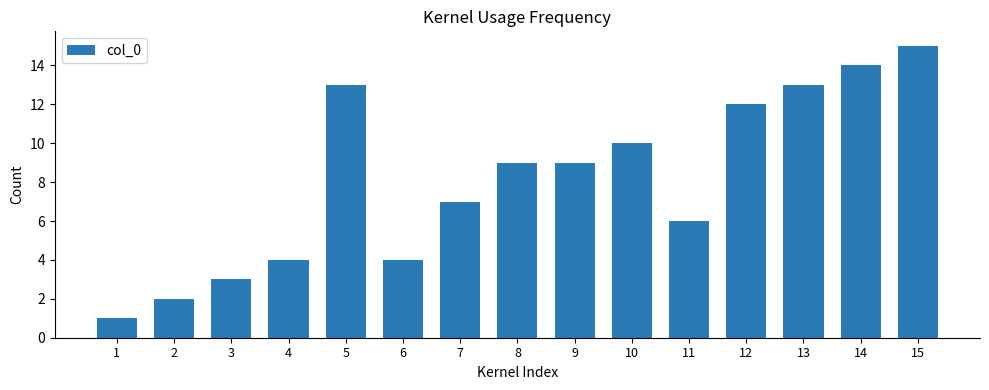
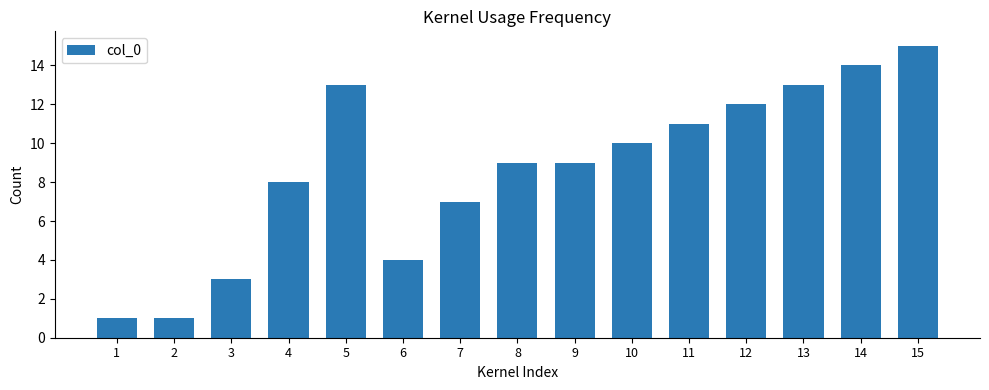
  {
    "1": 1,
-   "2": 2,
+   "2": 1,
    "3": 3,
-   "4": 4,
+   "4": 8,
    "5": 13,
    "6": 4,
    "7": 7,
    "8": 9,
    "9": 9,
    "10": 10,
-   "11": 6,
+   "11": 11,
    "12": 12,
    "13": 13,
    "14": 14,
    "15": 15
  }
